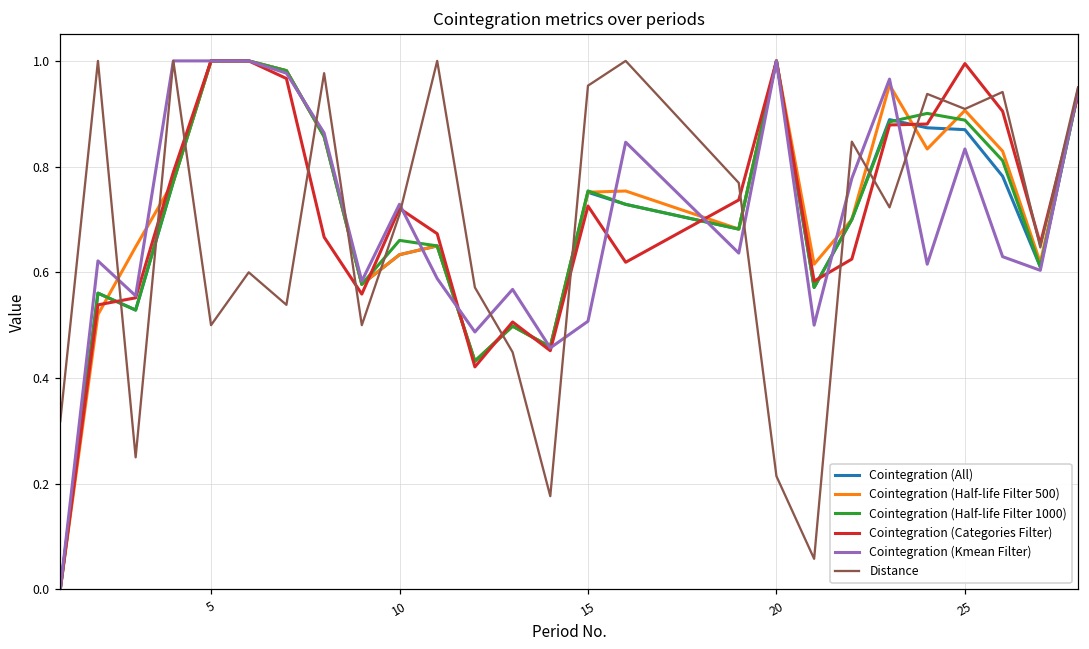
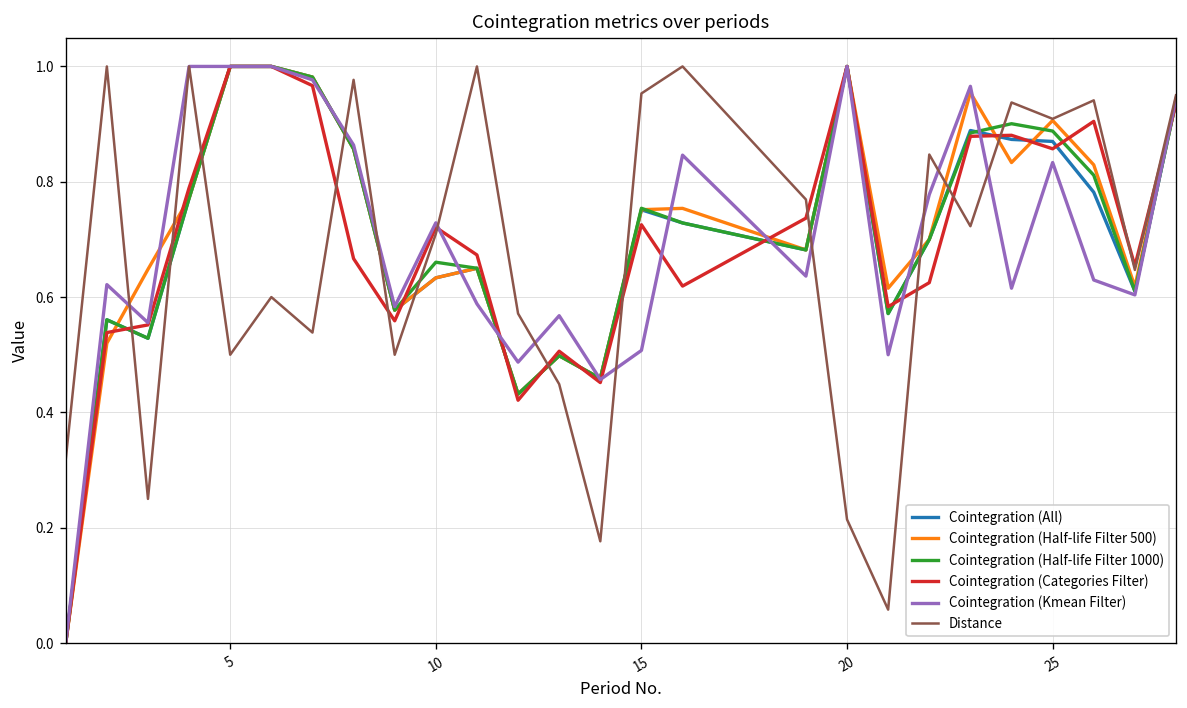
  {
    "Cointegration (All)": {
      "25": 0.87
    },
    "Cointegration (Half-life Filter 1000)": {
      "10": 0.66,
      "25": 0.89
    },
    "Cointegration (Categories Filter)": {
      "10": 0.72,
      "15": 0.73,
-     "25": 0.99
+     "25": 0.86
    },
    "Cointegration (Kmean Filter)": {
      "10": 0.73,
      "15": 0.51,
      "25": 0.83
    },
    "Distance": {
      "5": 0.50,
      "10": 0.71,
      "15": 0.95,
      "20": 0.21
    }
  }
